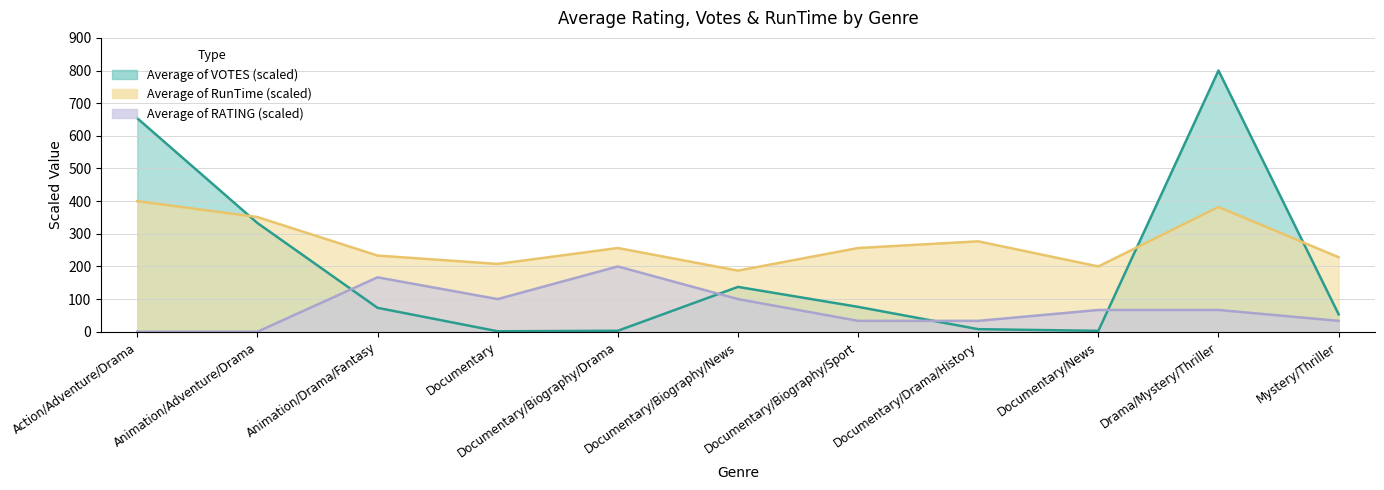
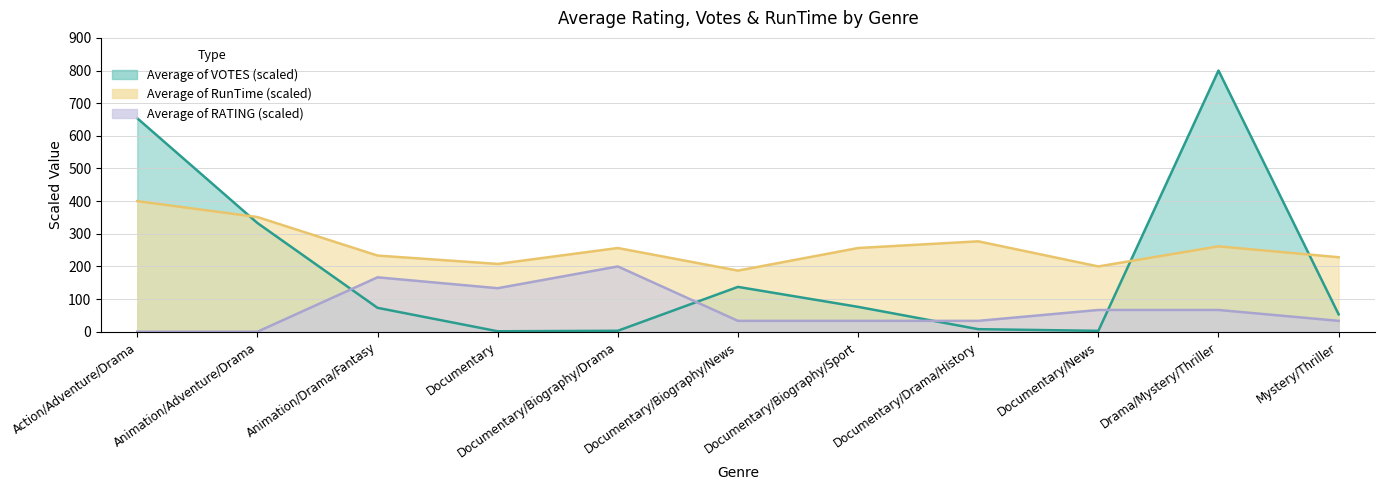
  {
    "Average of VOTES (scaled)": {
      "Action/Adventure/Drama": 650,
      "Animation/Adventure/Drama": 330,
      "Animation/Drama/Fantasy": 70,
      "Documentary": 0,
      "Documentary/Biography/Drama": 0,
      "Documentary/Biography/News": 140,
      "Documentary/Biography/Sport": 80,
      "Documentary/Drama/History": 10,
      "Documentary/News": 0,
      "Drama/Mystery/Thriller": 800,
      "Mystery/Thriller": 50
    },
    "Average of RunTime (scaled)": {
      "Action/Adventure/Drama": 400,
      "Animation/Adventure/Drama": 350,
      "Animation/Drama/Fantasy": 230,
      "Documentary": 210,
      "Documentary/Biography/Drama": 260,
      "Documentary/Biography/News": 190,
      "Documentary/Biography/Sport": 260,
      "Documentary/Drama/History": 280,
      "Documentary/News": 200,
-     "Drama/Mystery/Thriller": 380,
+     "Drama/Mystery/Thriller": 260,
      "Mystery/Thriller": 230
    },
    "Average of RATING (scaled)": {
      "Action/Adventure/Drama": 0,
      "Animation/Adventure/Drama": 0,
      "Animation/Drama/Fantasy": 170,
-     "Documentary": 100,
+     "Documentary": 130,
      "Documentary/Biography/Drama": 200,
-     "Documentary/Biography/News": 100,
+     "Documentary/Biography/News": 30,
      "Documentary/Biography/Sport": 30,
      "Documentary/Drama/History": 30,
      "Documentary/News": 70,
      "Drama/Mystery/Thriller": 70,
      "Mystery/Thriller": 30
    }
  }
